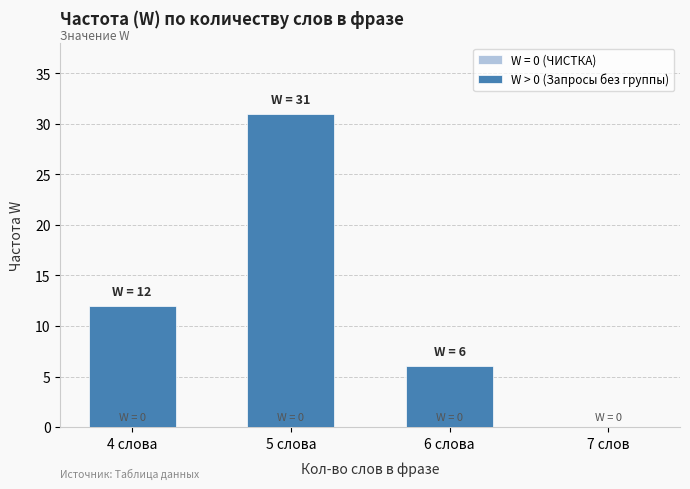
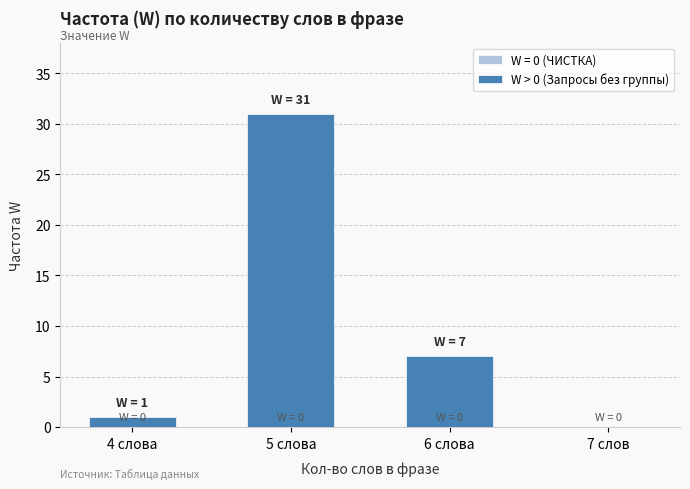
  {
    "W = 0 (ЧИСТКА)": {
      "4 слова": 0,
      "5 слова": 0,
      "6 слова": 0,
      "7 слов": 0
    },
    "W > 0 (Запросы без группы)": {
-     "4 слова": 12,
+     "4 слова": 1,
      "5 слова": 31,
-     "6 слова": 6,
+     "6 слова": 7,
      "7 слов": 0
    }
  }
